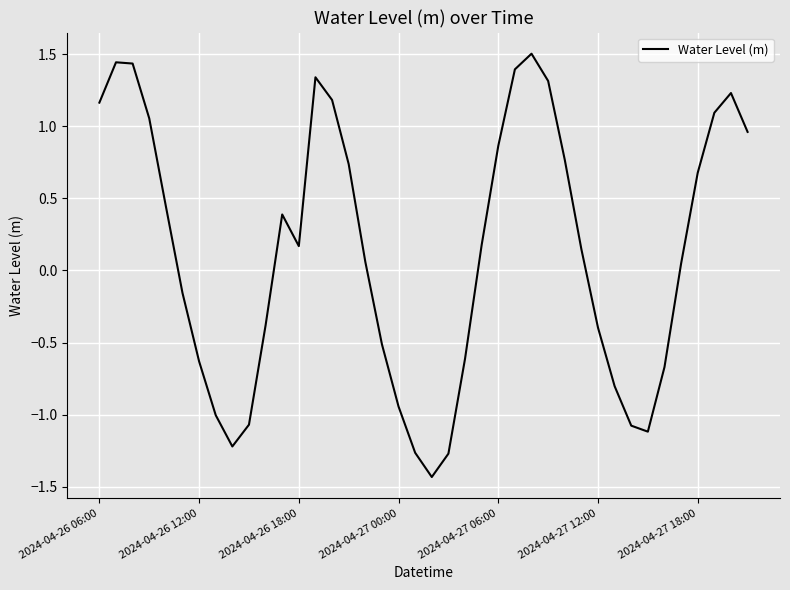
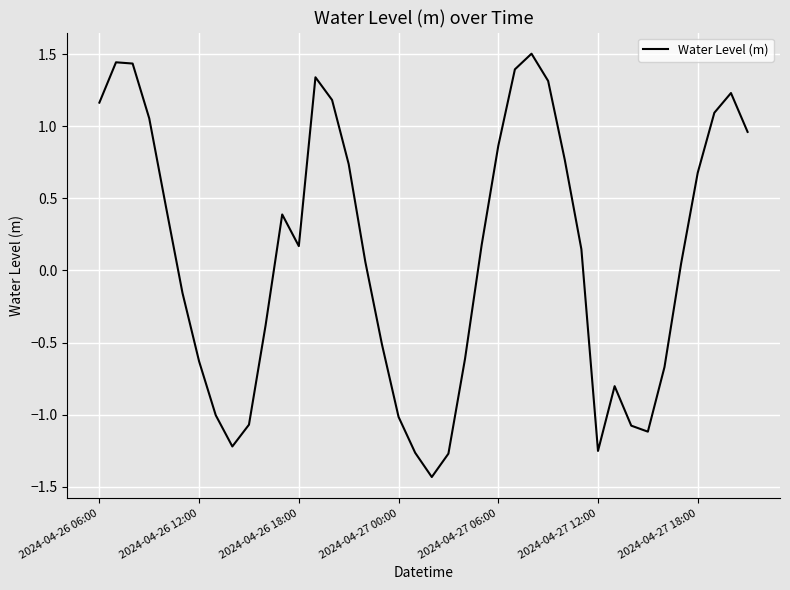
  {
    "2024-04-26 06:00": 1.16,
    "2024-04-26 12:00": -0.63,
    "2024-04-26 18:00": 0.17,
-   "2024-04-27 00:00": -0.94,
+   "2024-04-27 00:00": -1.02,
    "2024-04-27 06:00": 0.86,
-   "2024-04-27 12:00": -0.40,
+   "2024-04-27 12:00": -1.25,
    "2024-04-27 18:00": 0.68
  }
